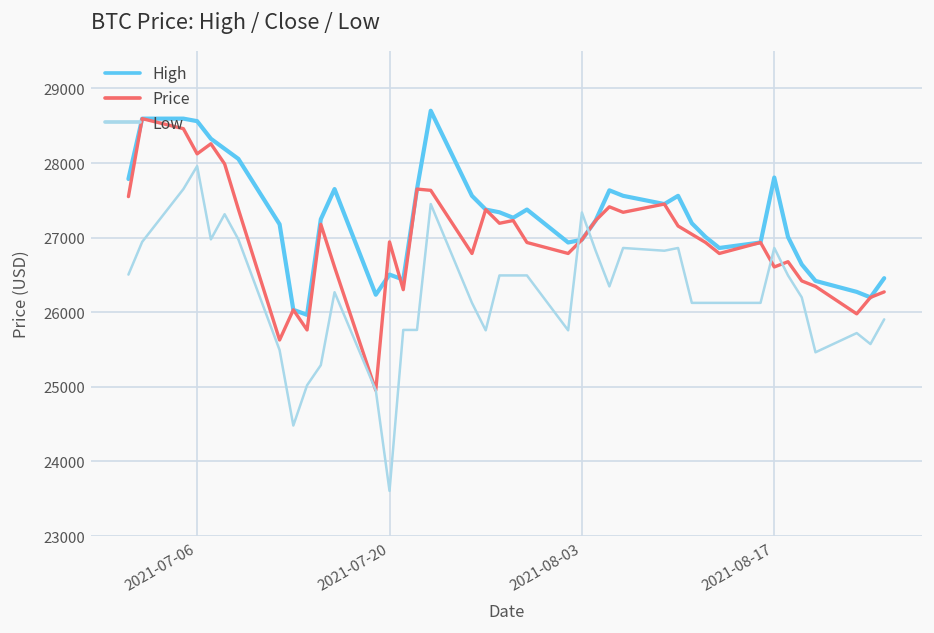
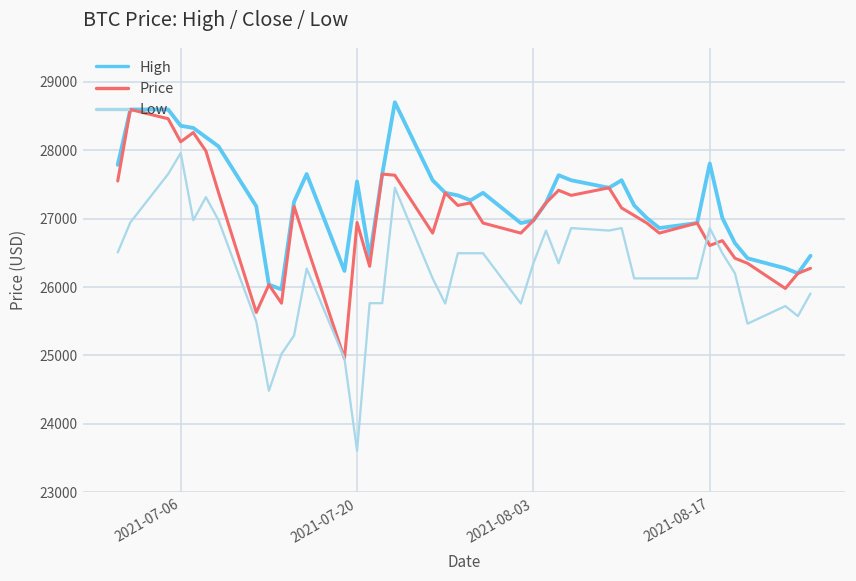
  {
    "High": {
-     "2021-07-06": 28600,
-     "2021-07-20": 26500,
+     "2021-07-06": 28400,
+     "2021-07-20": 27500,
      "2021-08-17": 27800
    },
    "Price": {
      "2021-07-06": 28100,
      "2021-07-20": 26900,
      "2021-08-17": 26600
    },
    "Low": {
      "2021-07-06": 28000,
      "2021-07-20": 23600,
-     "2021-08-03": 27300,
+     "2021-08-03": 26300,
      "2021-08-17": 26900
    }
  }
